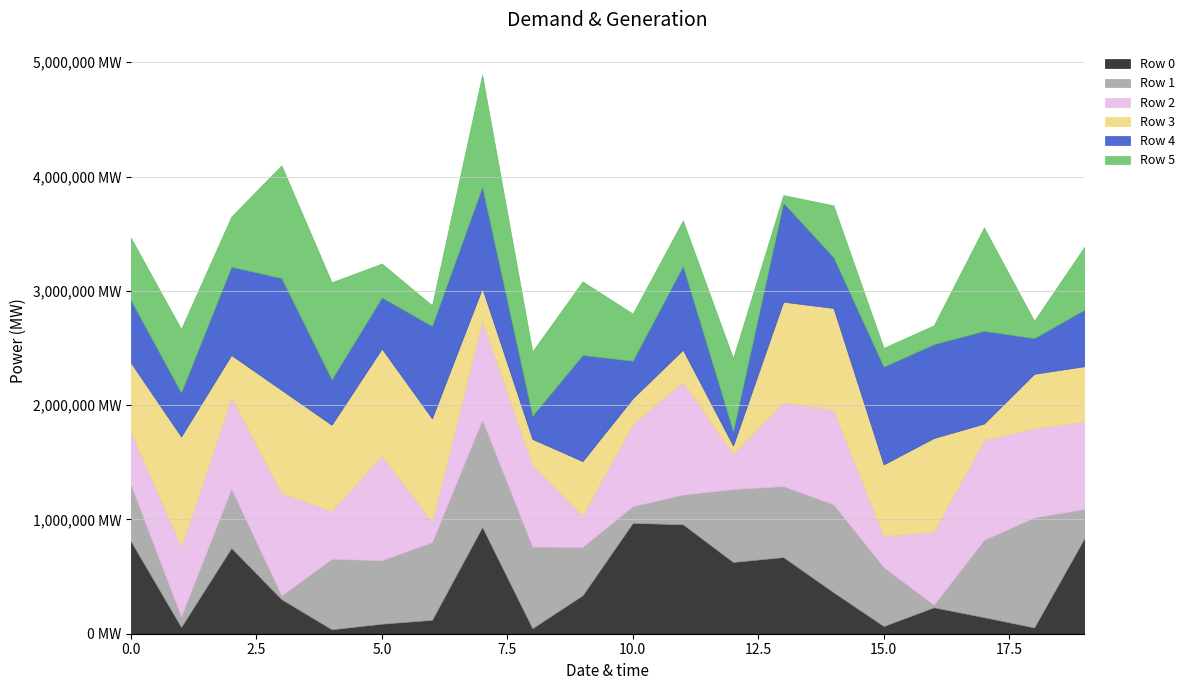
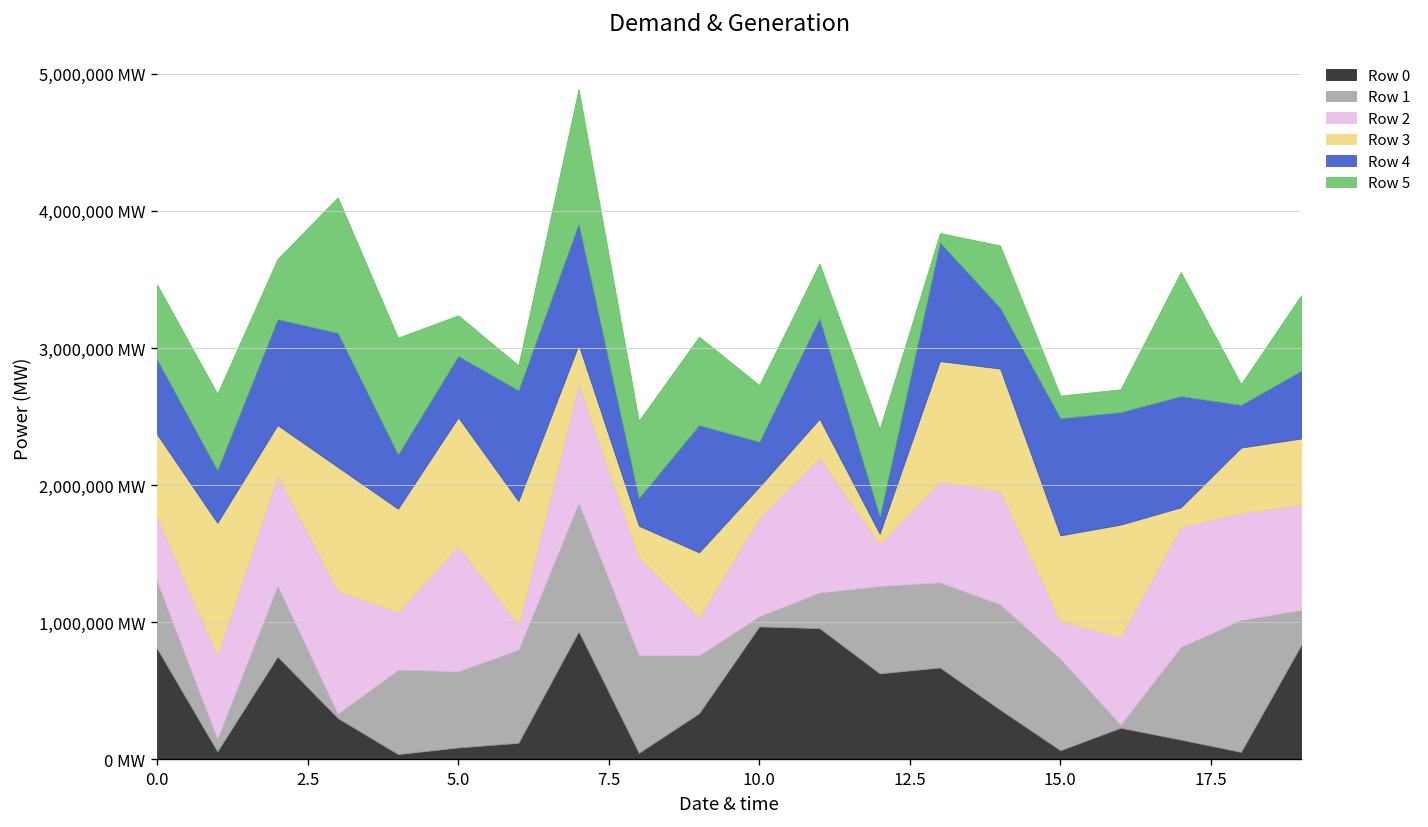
  {
    "Row 0": {
      "0.0": "810,000 MW",
      "5.0": "90,000 MW",
      "10.0": "970,000 MW",
      "15.0": "70,000 MW"
    },
    "Row 1": {
      "0.0": "490,000 MW",
      "5.0": "560,000 MW",
-     "10.0": "150,000 MW",
-     "15.0": "520,000 MW"
+     "10.0": "70,000 MW",
+     "15.0": "670,000 MW"
    },
    "Row 2": {
      "0.0": "460,000 MW",
      "5.0": "910,000 MW",
      "10.0": "720,000 MW",
      "15.0": "270,000 MW"
    },
    "Row 3": {
      "0.0": "610,000 MW",
      "5.0": "940,000 MW",
      "10.0": "220,000 MW",
      "15.0": "630,000 MW"
    },
    "Row 4": {
      "0.0": "550,000 MW",
      "5.0": "450,000 MW",
      "10.0": "330,000 MW",
      "15.0": "860,000 MW"
    },
    "Row 5": {
      "0.0": "550,000 MW",
      "5.0": "300,000 MW",
      "10.0": "410,000 MW",
      "15.0": "160,000 MW"
    }
  }
